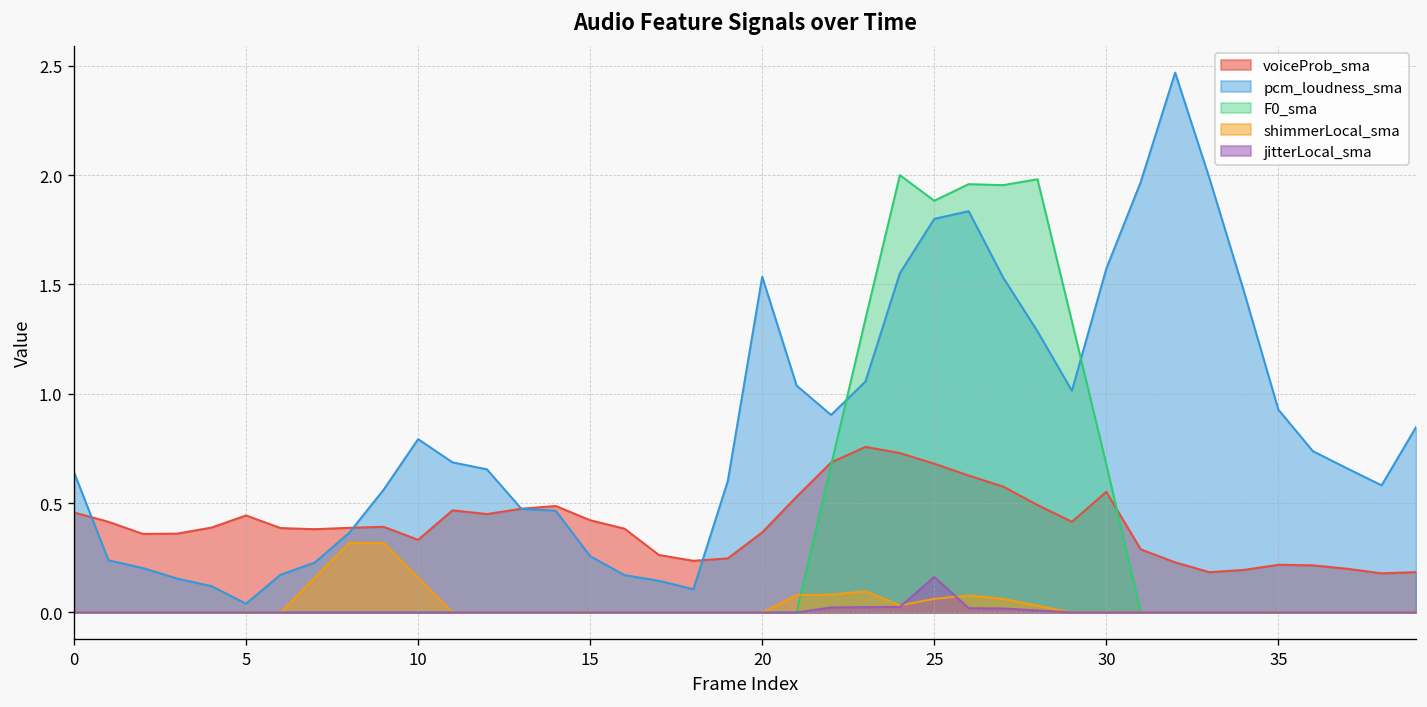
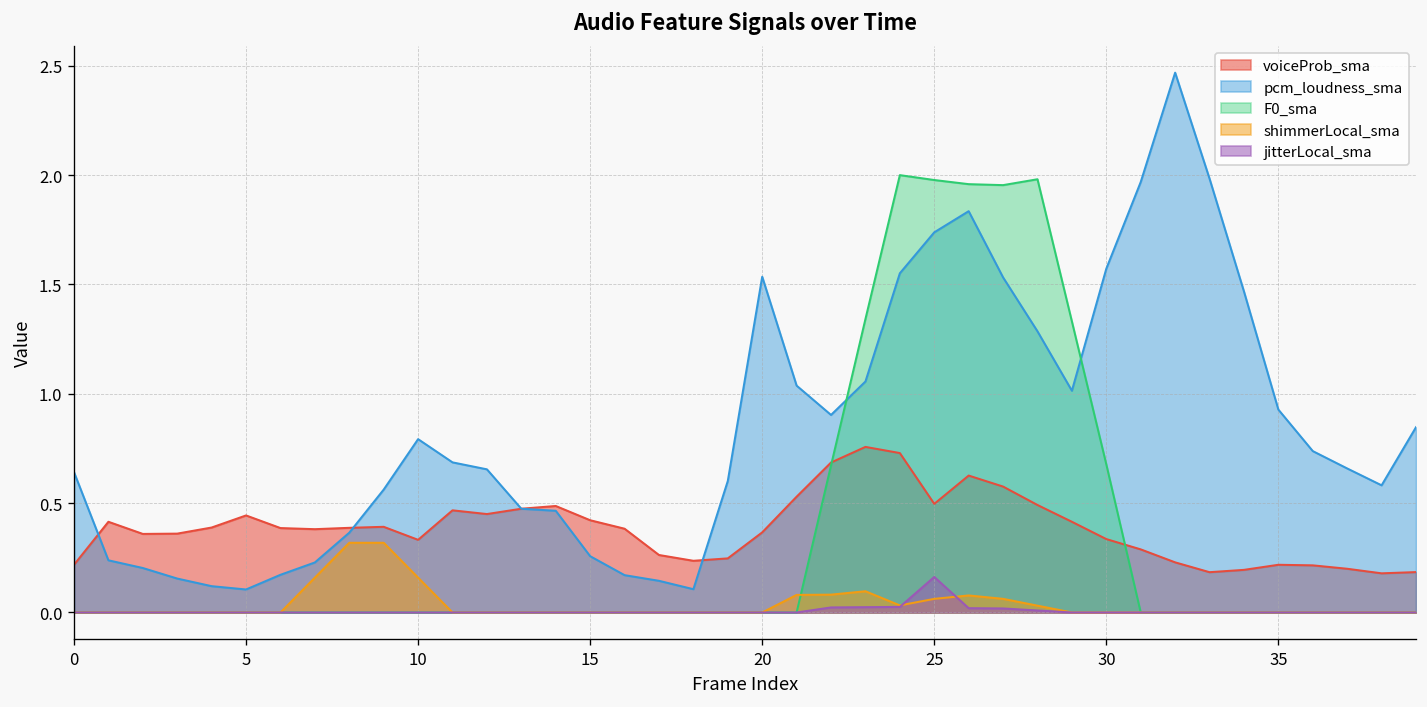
  {
    "voiceProb_sma": {
-     "0": 0.46,
+     "0": 0.22,
      "5": 0.44,
      "10": 0.33,
      "15": 0.42,
      "20": 0.37,
-     "25": 0.68,
-     "30": 0.55,
+     "25": 0.50,
+     "30": 0.34,
      "35": 0.22
    },
    "pcm_loudness_sma": {
      "0": 0.64,
-     "5": 0.04,
+     "5": 0.11,
      "10": 0.79,
      "15": 0.26,
      "20": 1.54,
-     "25": 1.80,
+     "25": 1.74,
      "30": 1.57,
      "35": 0.93
    },
    "F0_sma": {
-     "25": 1.88,
+     "25": 1.98,
      "30": 0.68
    },
    "shimmerLocal_sma": {
      "10": 0.16,
      "25": 0.06
    },
    "jitterLocal_sma": {
      "25": 0.16
    }
  }
